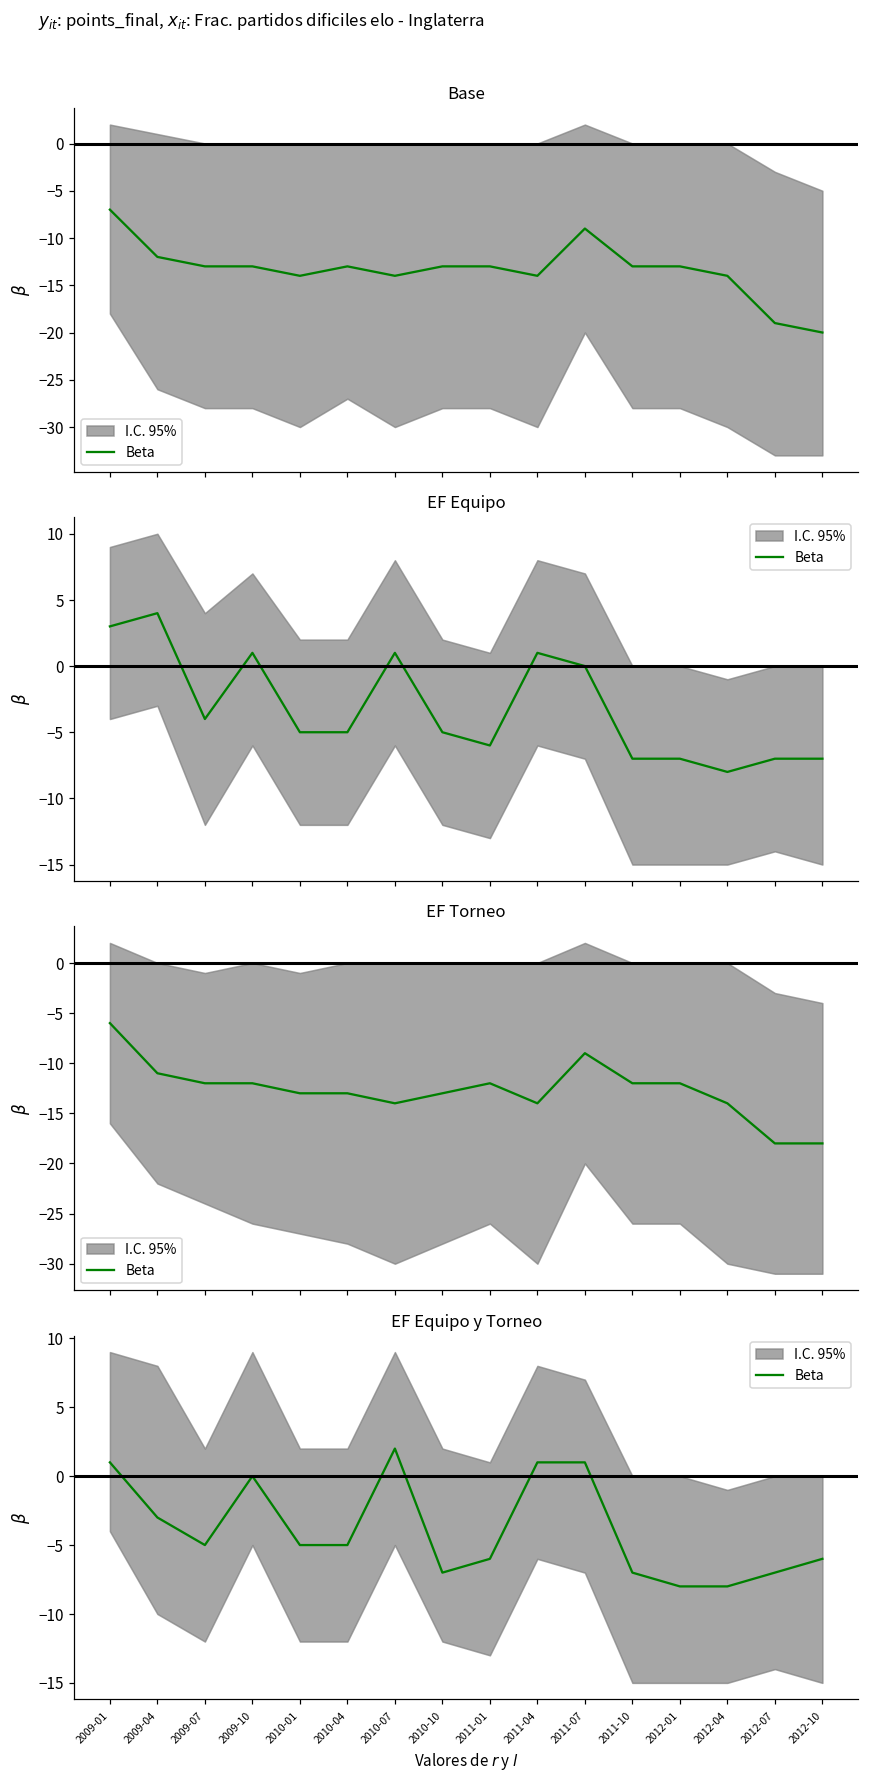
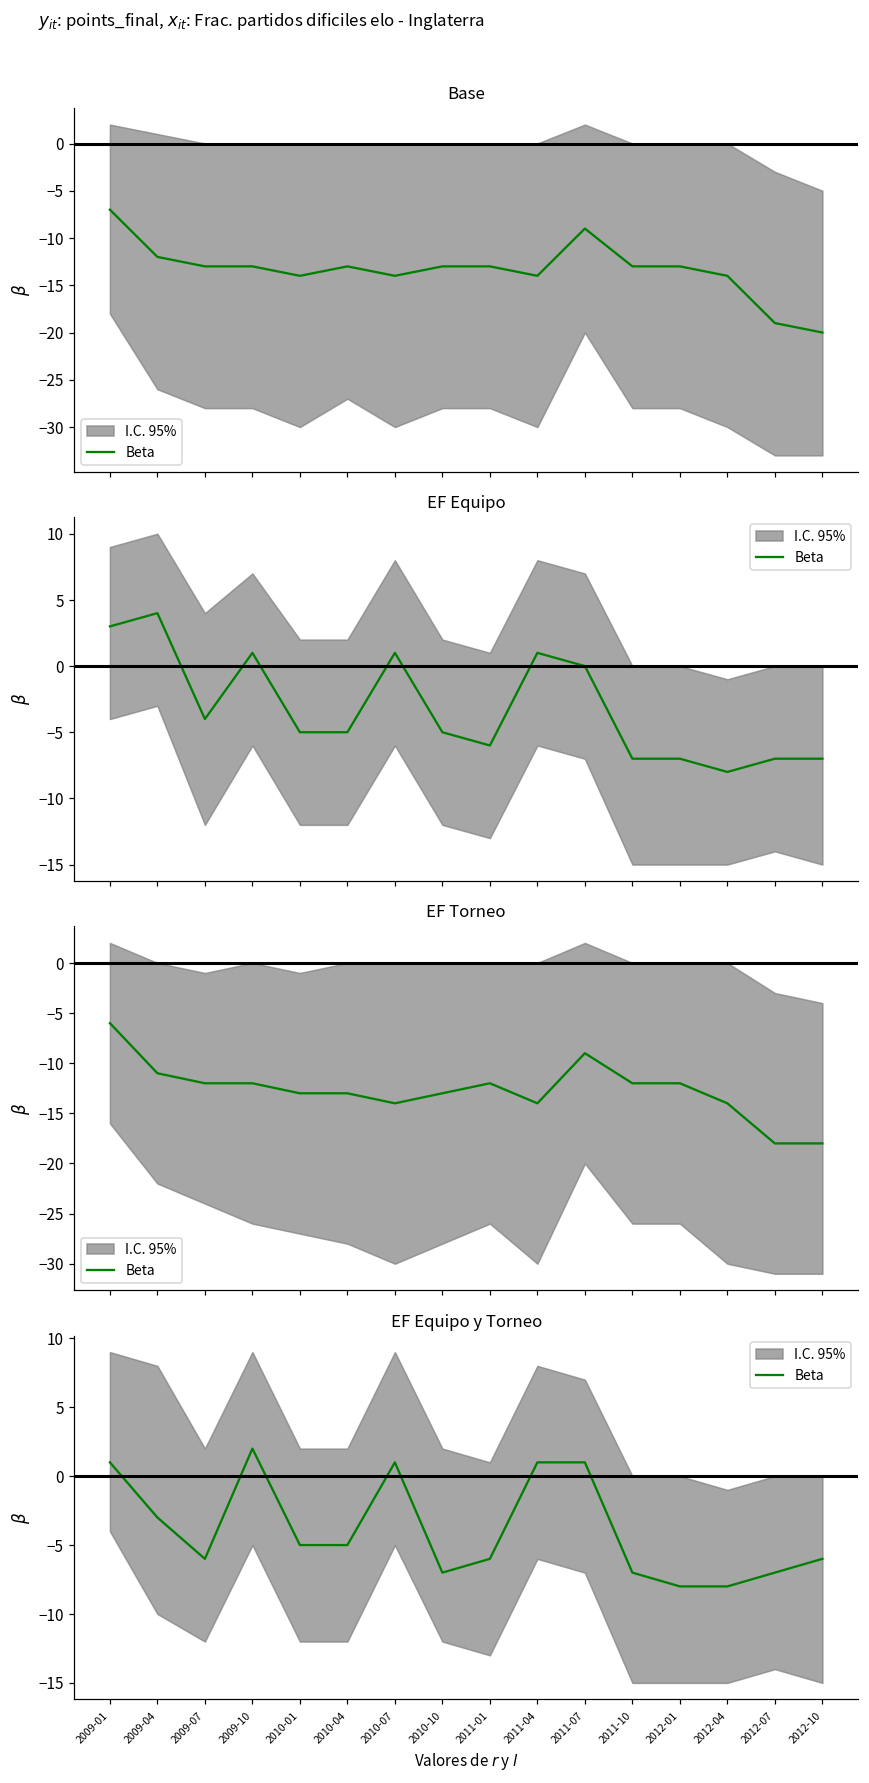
  {
    "EF Equipo y Torneo": {
      "Beta": {
        "2009-01": 1,
        "2009-04": -3,
-       "2009-07": -5,
-       "2009-10": 0,
+       "2009-07": -6,
+       "2009-10": 2,
        "2010-01": -5,
        "2010-04": -5,
-       "2010-07": 2,
+       "2010-07": 1,
        "2010-10": -7,
        "2011-01": -6,
        "2011-04": 1,
        "2011-07": 1,
        "2011-10": -7,
        "2012-01": -8,
        "2012-04": -8,
        "2012-07": -7,
        "2012-10": -6
      }
    }
  }
